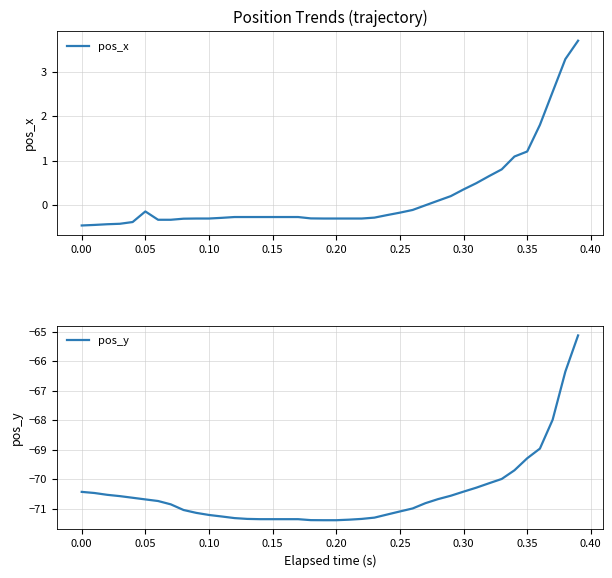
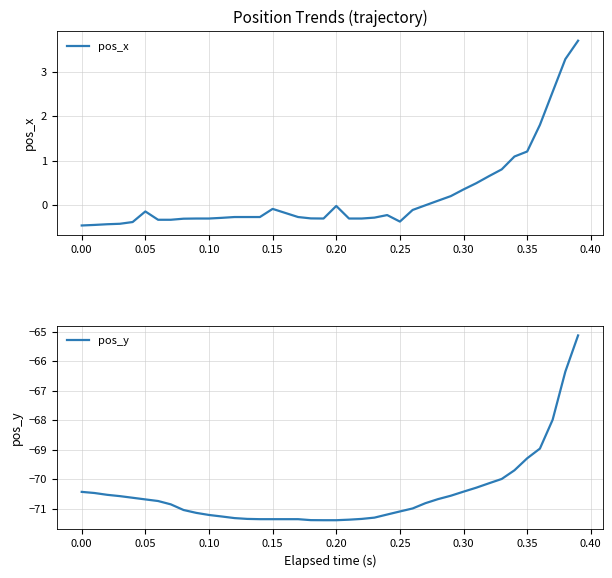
  {
    "Position Trends (trajectory)": {
      "0.00": -0.5,
      "0.05": -0.1,
      "0.10": -0.3,
-     "0.15": -0.3,
-     "0.20": -0.3,
-     "0.25": -0.2,
+     "0.15": -0.1,
+     "0.20": 0.0,
+     "0.25": -0.4,
      "0.30": 0.4,
      "0.35": 1.2
    }
  }
